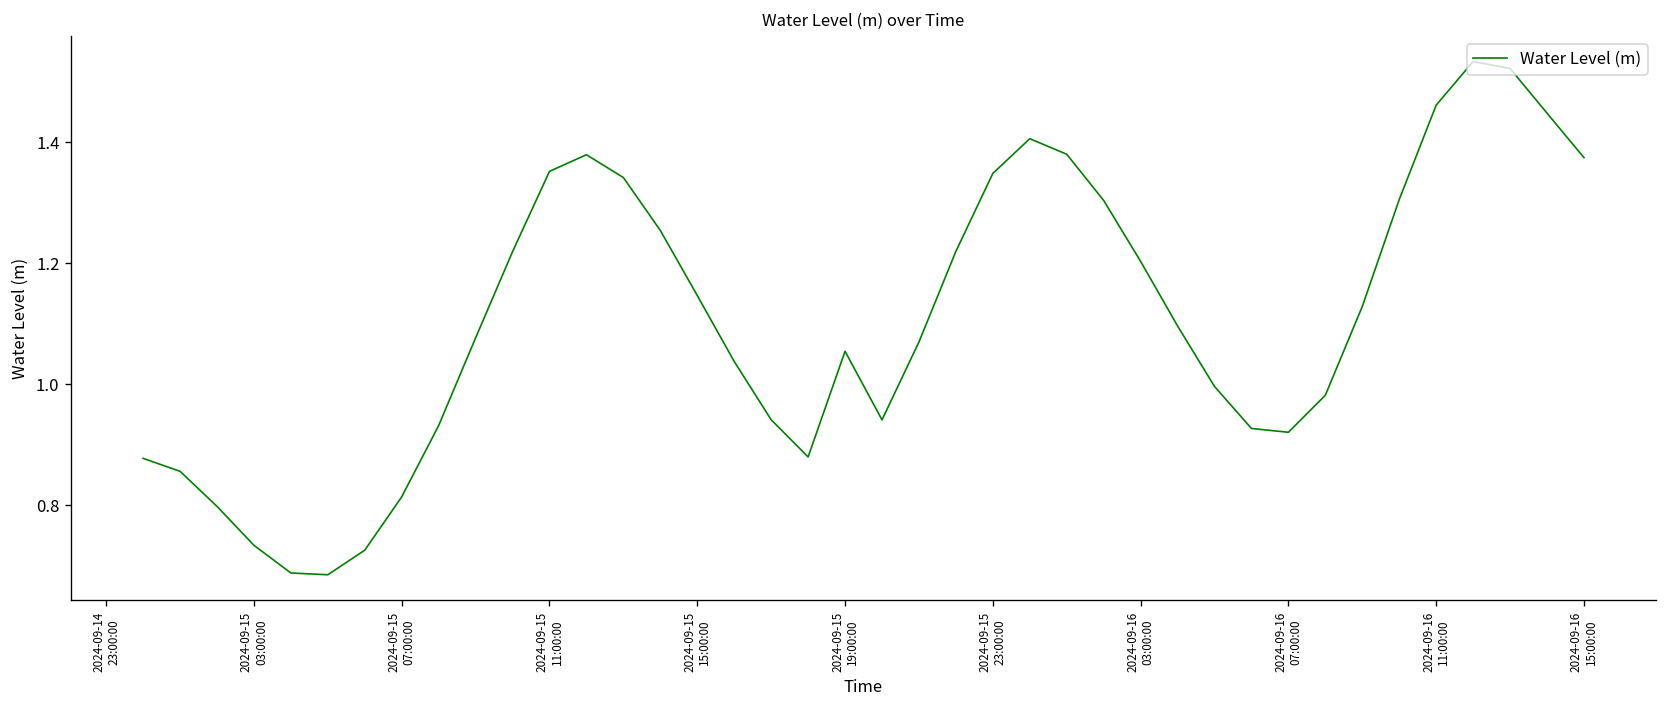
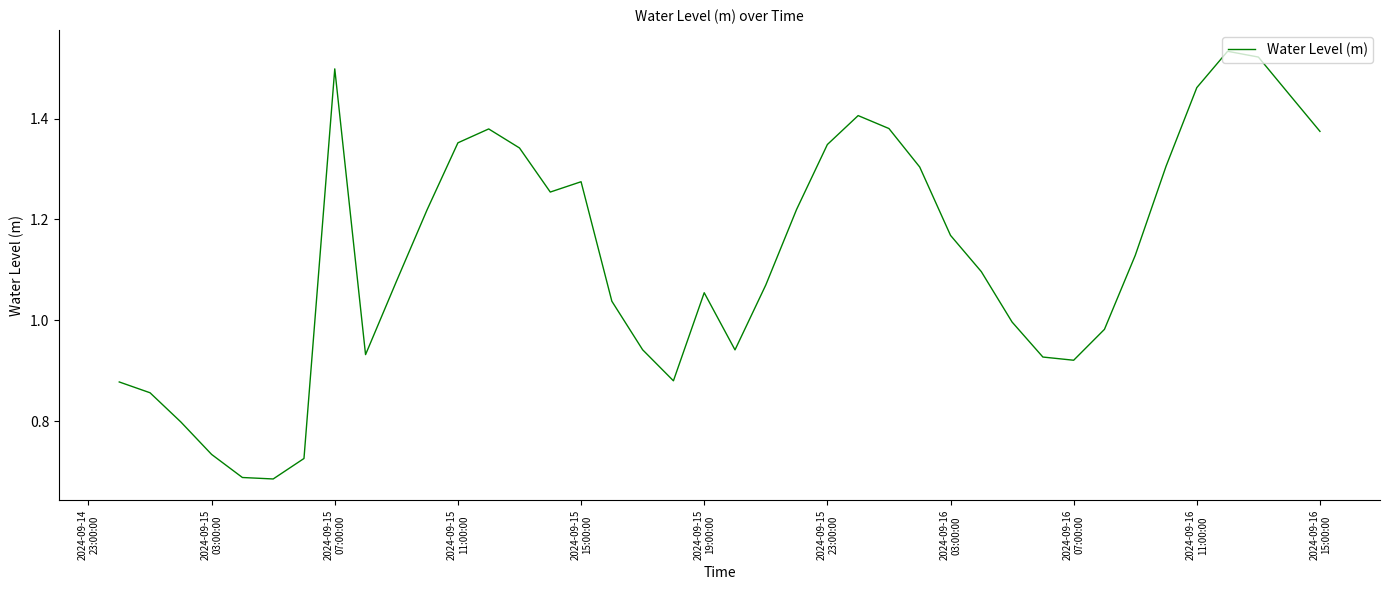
  {
    "2024-09-15 03:00:00": 0.73,
-   "2024-09-15 07:00:00": 0.81,
+   "2024-09-15 07:00:00": 1.50,
    "2024-09-15 11:00:00": 1.35,
-   "2024-09-15 15:00:00": 1.15,
+   "2024-09-15 15:00:00": 1.27,
    "2024-09-15 19:00:00": 1.05,
    "2024-09-15 23:00:00": 1.35,
-   "2024-09-16 03:00:00": 1.20,
+   "2024-09-16 03:00:00": 1.17,
    "2024-09-16 07:00:00": 0.92,
    "2024-09-16 11:00:00": 1.46,
    "2024-09-16 15:00:00": 1.37
  }
